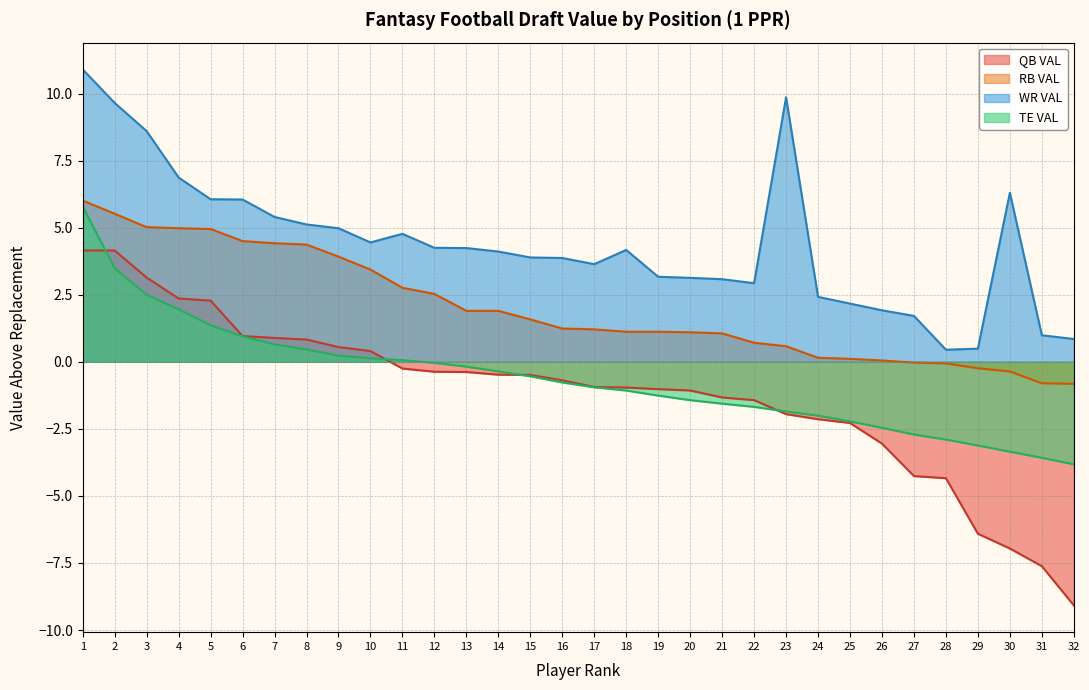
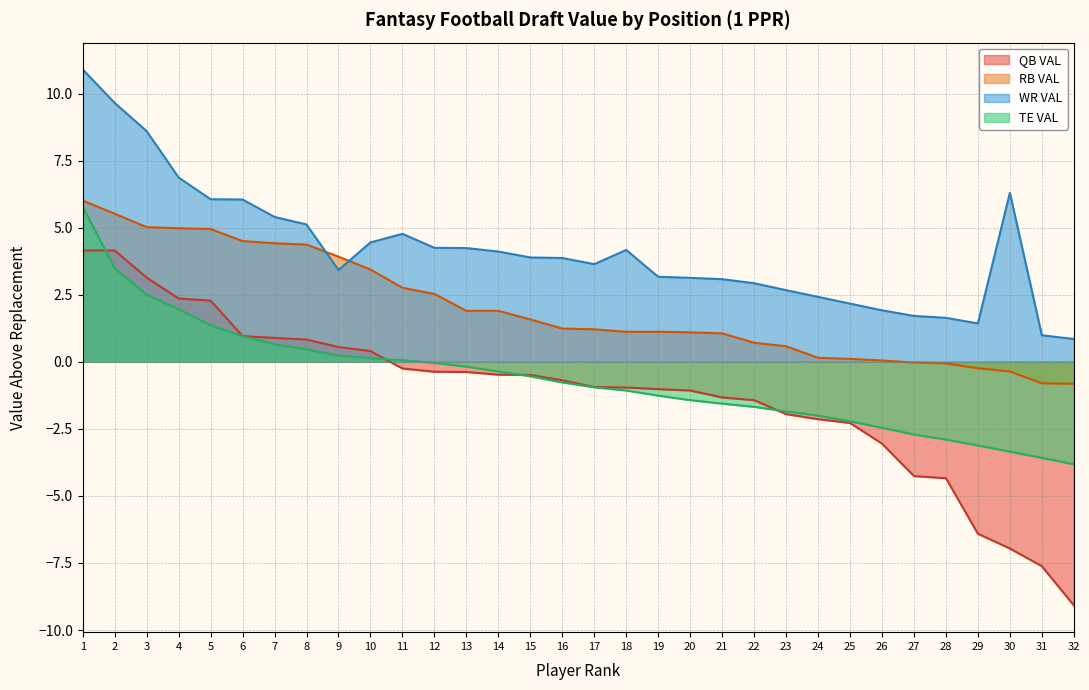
  {
    "WR VAL": {
      "1": 10.9,
      "2": 9.7,
      "3": 8.6,
      "4": 6.9,
      "5": 6.1,
      "6": 6.1,
      "7": 5.4,
      "8": 5.1,
-     "9": 5.0,
+     "9": 3.4,
      "10": 4.5,
      "11": 4.8,
      "12": 4.3,
      "13": 4.2,
      "14": 4.1,
      "15": 3.9,
      "16": 3.9,
      "17": 3.6,
      "18": 4.2,
      "19": 3.2,
      "20": 3.1,
      "21": 3.1,
      "22": 2.9,
-     "23": 9.9,
+     "23": 2.7,
      "24": 2.4,
      "25": 2.2,
      "26": 1.9,
      "27": 1.7,
-     "28": 0.5,
-     "29": 0.5,
+     "28": 1.6,
+     "29": 1.4,
      "30": 6.3,
      "31": 1.0,
      "32": 0.9
    }
  }
